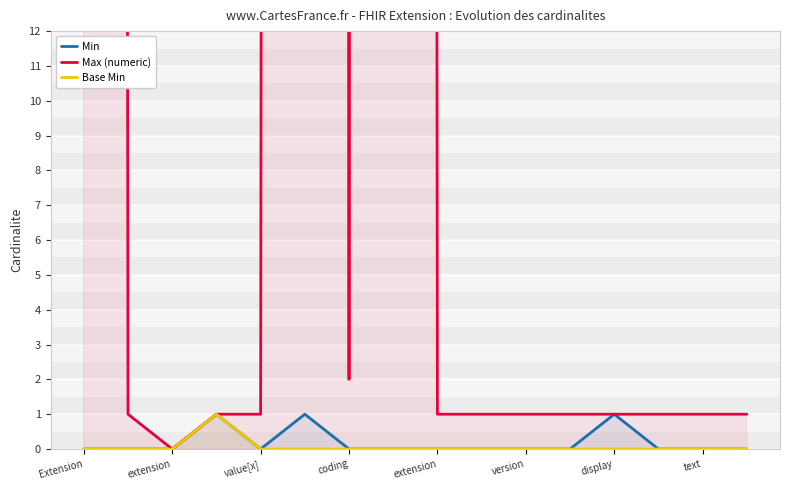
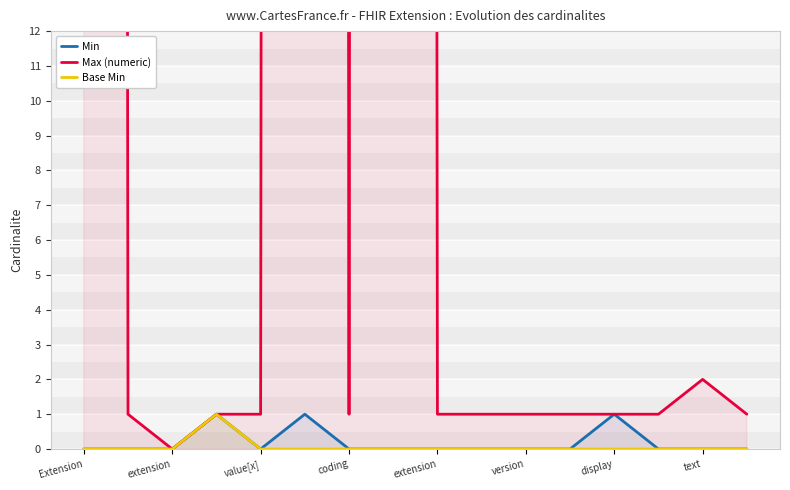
  {
    "Max (numeric)": {
      "value[x]": 1,
-     "coding": 2,
+     "coding": 1,
      "version": 1,
-     "text": 1
+     "text": 2
    },
    "Base Min": {
      "display": 0
    }
  }
